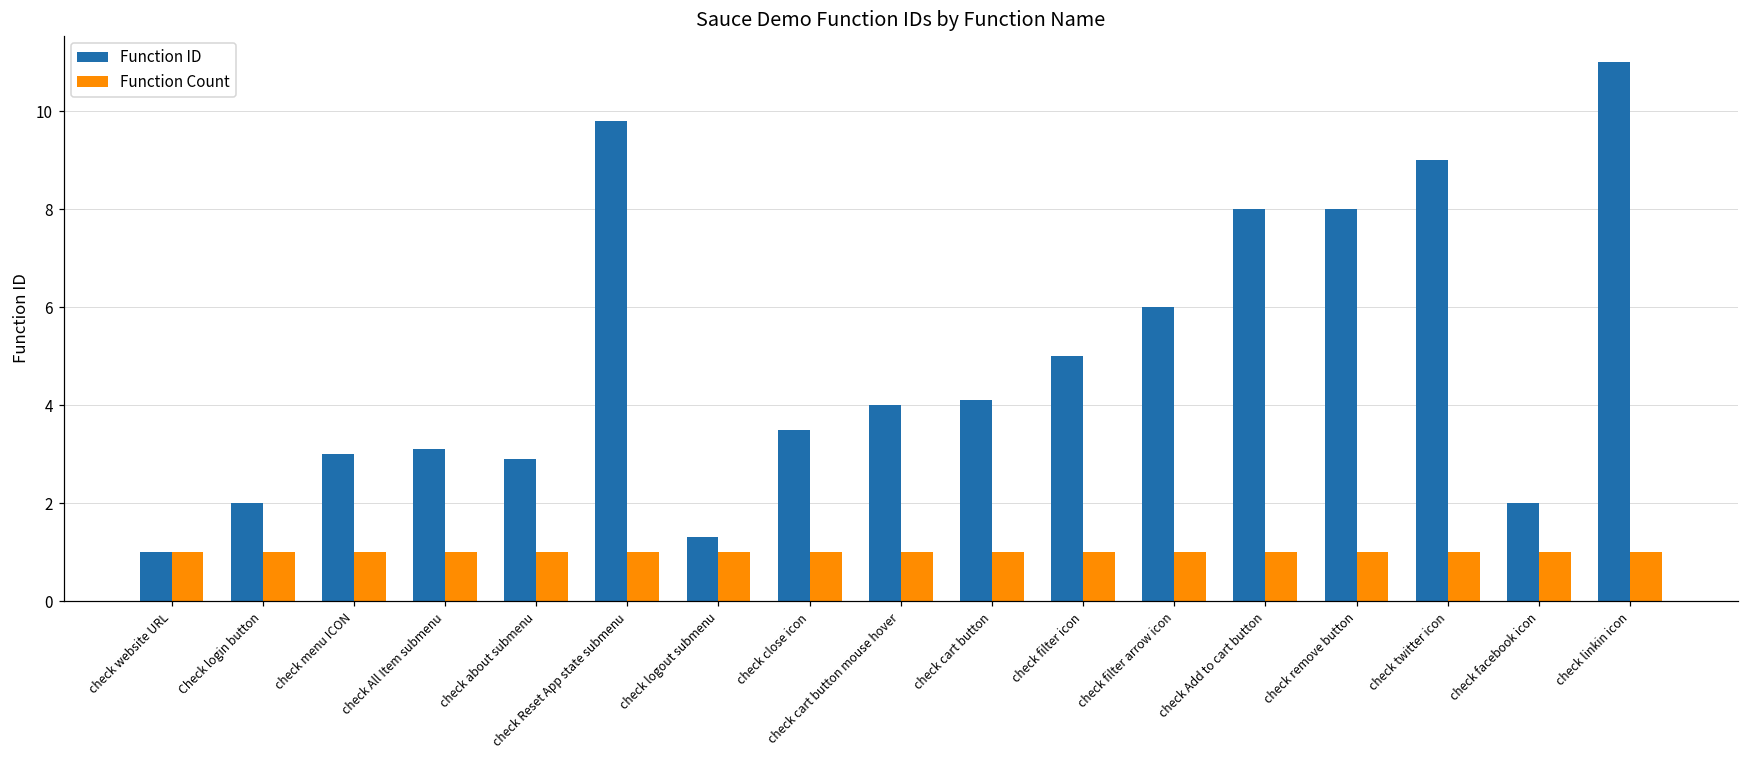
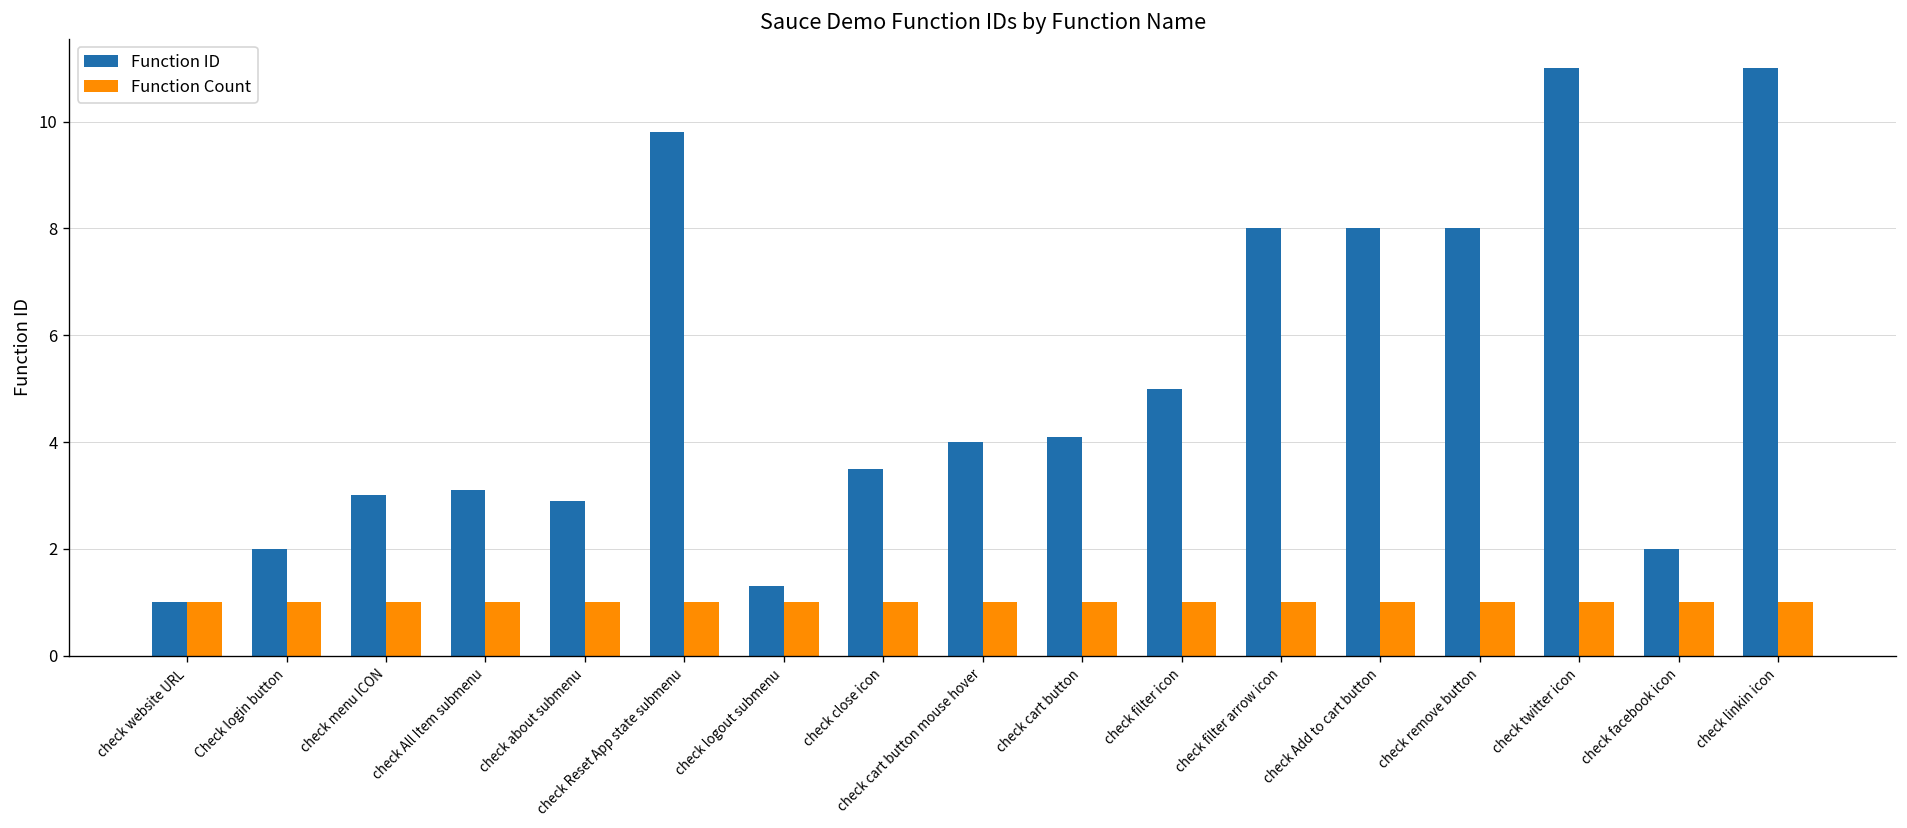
  {
    "Function ID": {
      "check website URL": 1,
      "Check login button": 2,
      "check menu ICON": 3,
      "check All Item submenu": 3.1,
      "check about submenu": 2.9,
      "check Reset App state submenu": 9.8,
      "check logout submenu": 1.3,
      "check close icon": 3.5,
      "check cart button mouse hover": 4,
      "check cart button": 4.1,
      "check filter icon": 5,
-     "check filter arrow icon": 6,
+     "check filter arrow icon": 8,
      "check Add to cart button": 8,
      "check remove button": 8,
-     "check twitter icon": 9,
+     "check twitter icon": 11,
      "check facebook icon": 2,
      "check linkin icon": 11
    },
    "Function Count": {
      "check website URL": 1,
      "Check login button": 1,
      "check menu ICON": 1,
      "check All Item submenu": 1,
      "check about submenu": 1,
      "check Reset App state submenu": 1,
      "check logout submenu": 1,
      "check close icon": 1,
      "check cart button mouse hover": 1,
      "check cart button": 1,
      "check filter icon": 1,
      "check filter arrow icon": 1,
      "check Add to cart button": 1,
      "check remove button": 1,
      "check twitter icon": 1,
      "check facebook icon": 1,
      "check linkin icon": 1
    }
  }
